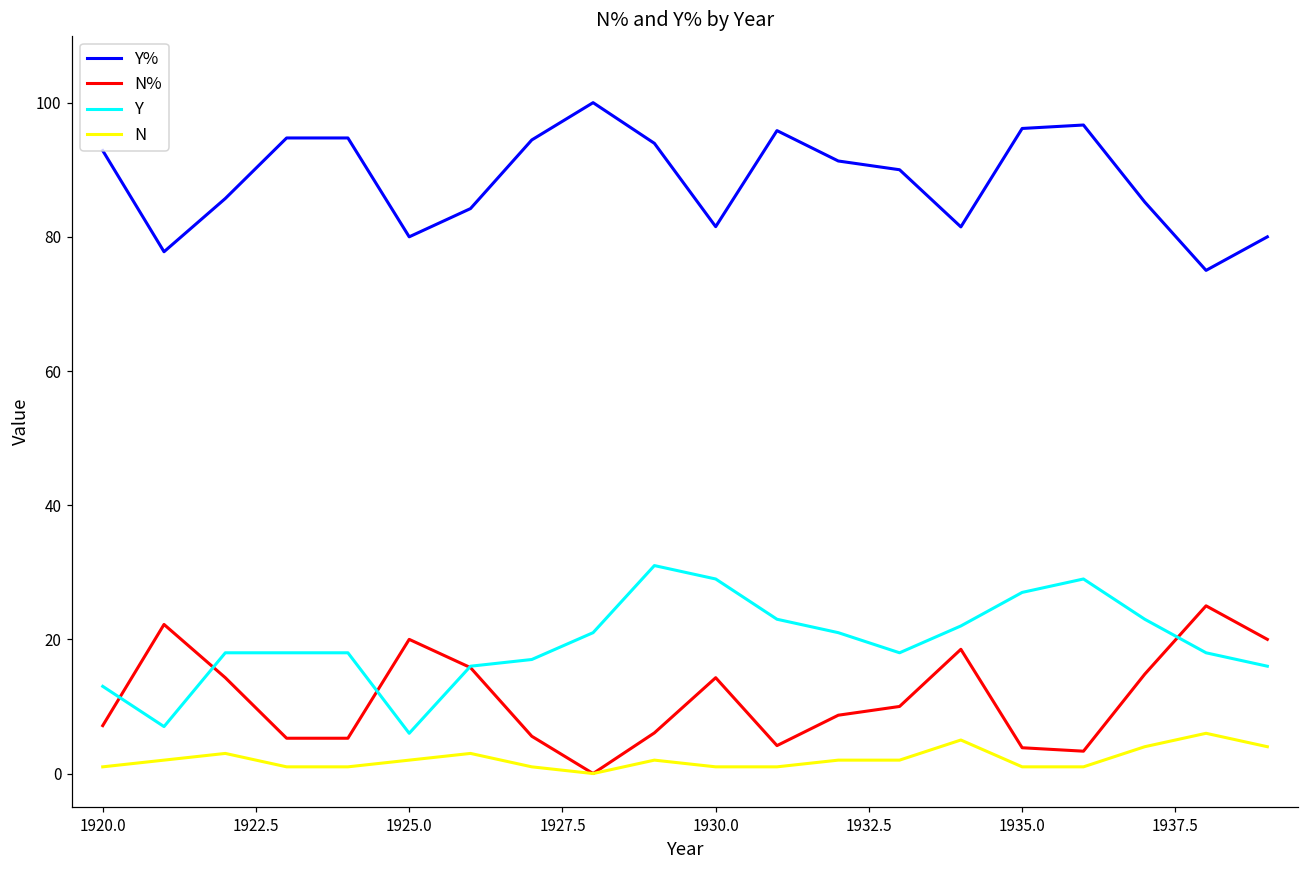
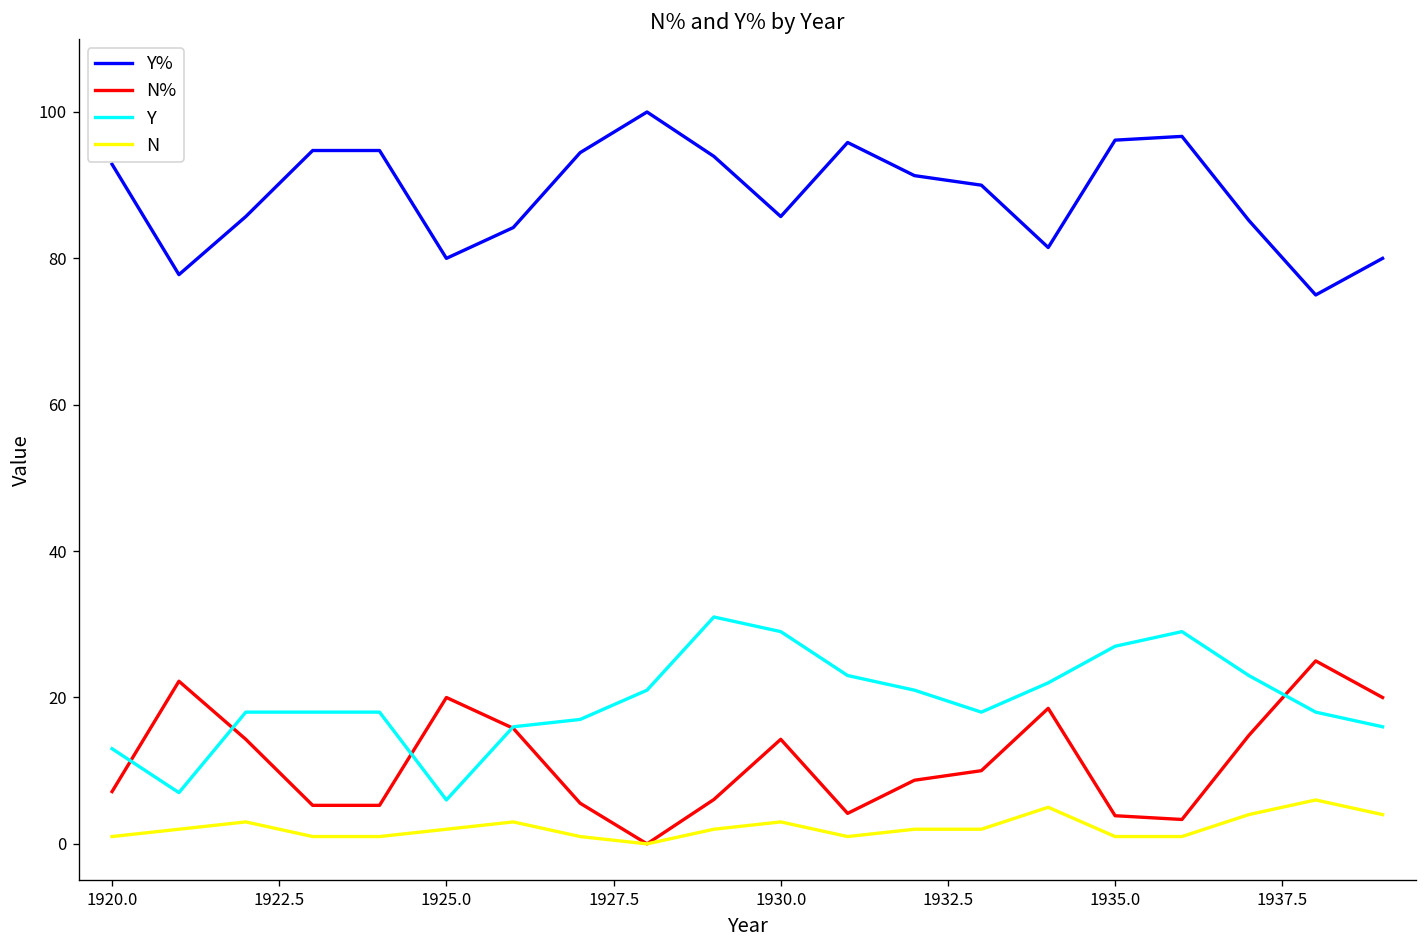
  {
    "Y%": {
      "1925.0": 80,
-     "1930.0": 82,
+     "1930.0": 86,
      "1935.0": 96
    },
    "N%": {
      "1920.0": 7,
      "1925.0": 20,
      "1930.0": 14,
      "1935.0": 4
    },
    "Y": {
      "1920.0": 13,
      "1925.0": 6,
      "1930.0": 29,
      "1935.0": 27
    },
    "N": {
      "1920.0": 1,
      "1925.0": 2,
-     "1930.0": 1,
+     "1930.0": 3,
      "1935.0": 1
    }
  }
